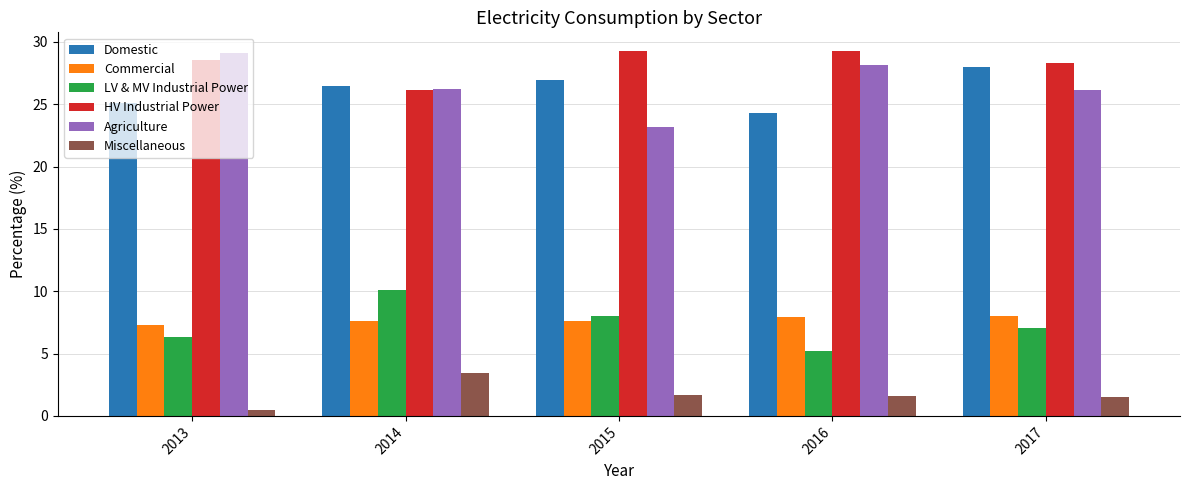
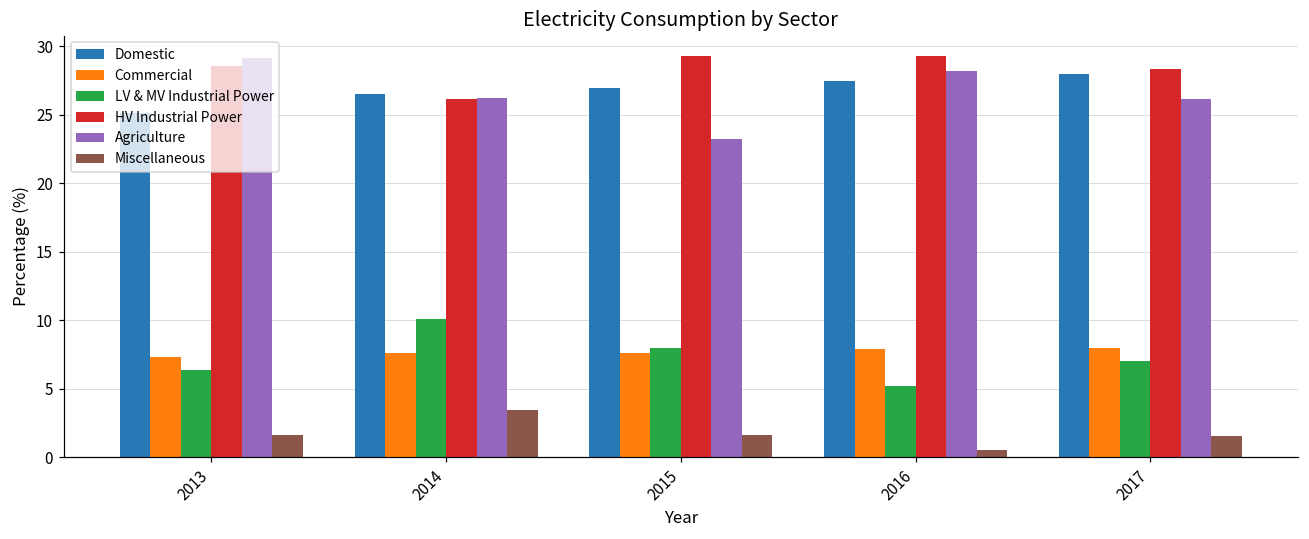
  {
    "Domestic": {
      "2014": 26.5,
      "2015": 26.9,
-     "2016": 24.3,
+     "2016": 27.5,
      "2017": 28.0
    },
    "Commercial": {
      "2013": 7.3,
      "2014": 7.6,
      "2015": 7.6,
      "2016": 7.9,
      "2017": 8.0
    },
    "LV & MV Industrial Power": {
      "2013": 6.4,
      "2014": 10.1,
      "2015": 8.0,
      "2016": 5.2,
      "2017": 7.0
    },
    "HV Industrial Power": {
      "2014": 26.2,
      "2015": 29.3,
      "2016": 29.3,
      "2017": 28.3
    },
    "Agriculture": {
      "2014": 26.2,
      "2015": 23.2,
      "2016": 28.2,
      "2017": 26.2
    },
    "Miscellaneous": {
-     "2013": 0.5,
+     "2013": 1.7,
      "2014": 3.5,
      "2015": 1.7,
-     "2016": 1.6,
+     "2016": 0.6,
      "2017": 1.6
    }
  }
